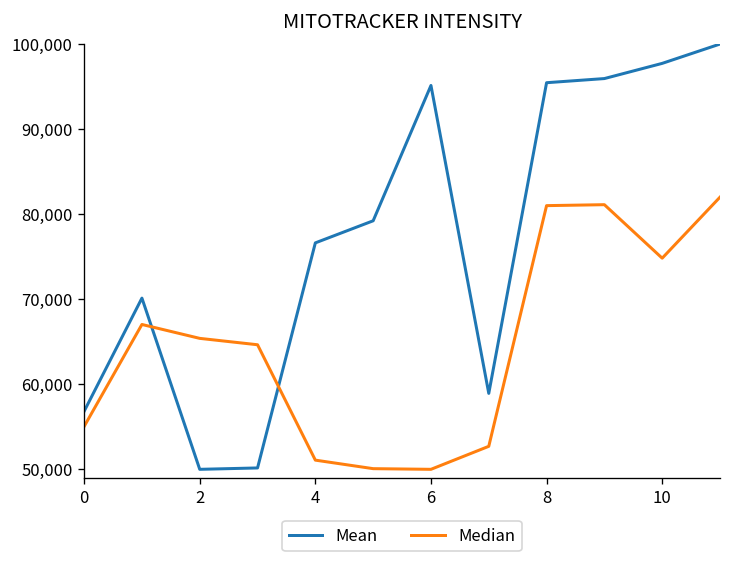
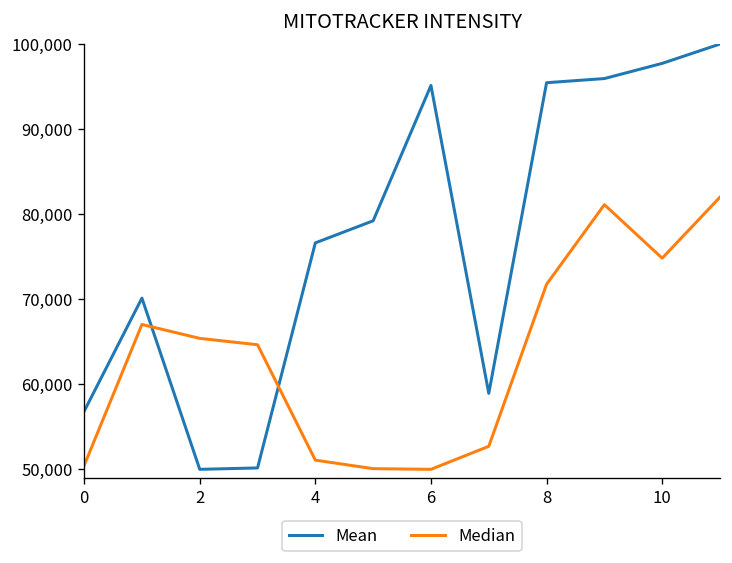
  {
    "Mean": {
      "0": "57,000",
      "2": "50,000",
      "4": "77,000",
      "6": "95,000",
      "8": "95,000",
      "10": "98,000"
    },
    "Median": {
-     "0": "55,000",
+     "0": "50,000",
      "2": "65,000",
      "4": "51,000",
      "6": "50,000",
-     "8": "81,000",
+     "8": "72,000",
      "10": "75,000"
    }
  }
